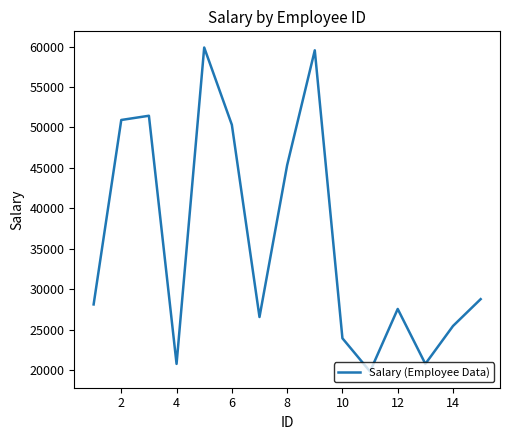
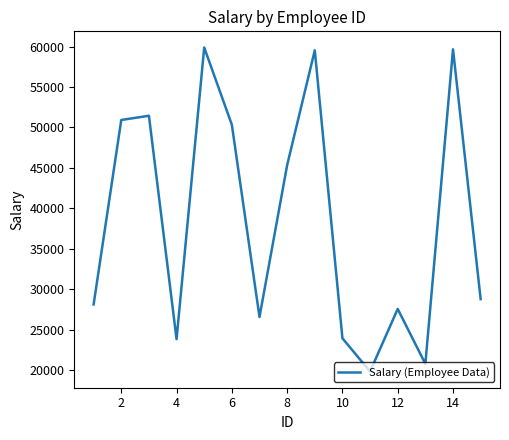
  {
    "2": 51000,
-   "4": 21000,
+   "4": 24000,
    "6": 50000,
    "8": 45000,
    "10": 24000,
    "12": 28000,
-   "14": 25000
+   "14": 60000
  }
